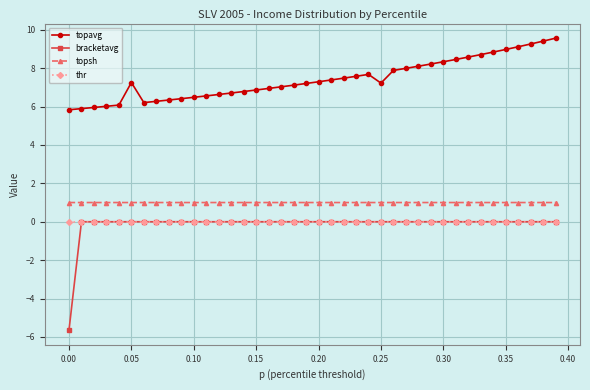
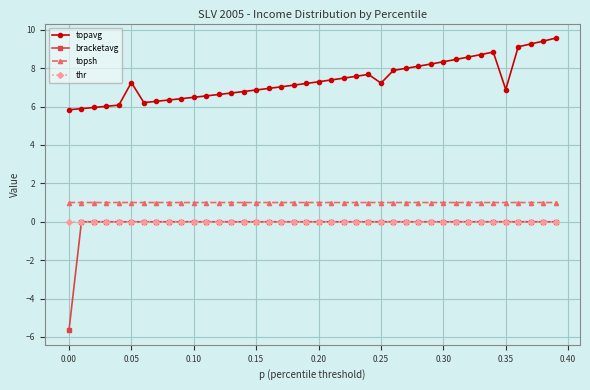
  {
    "topavg": {
      "0.00": 5.8,
      "0.05": 7.3,
      "0.10": 6.5,
      "0.15": 6.9,
      "0.20": 7.3,
      "0.25": 7.2,
      "0.30": 8.3,
-     "0.35": 9.0
+     "0.35": 6.9
    },
    "thr": {
      "0.00": 0.0
    }
  }
